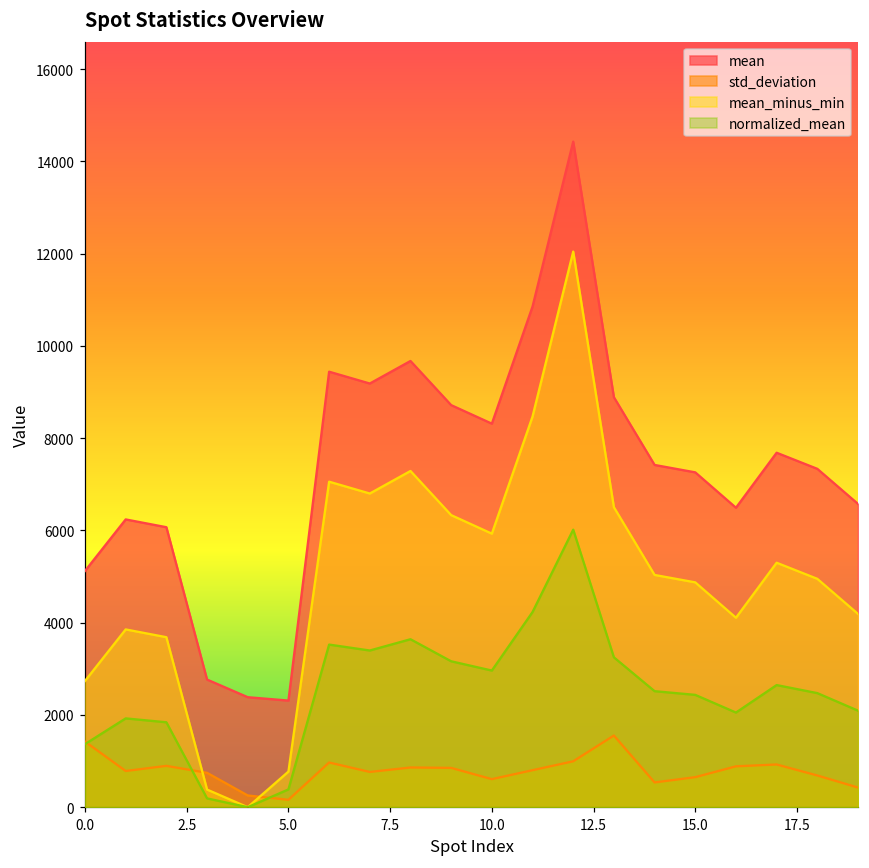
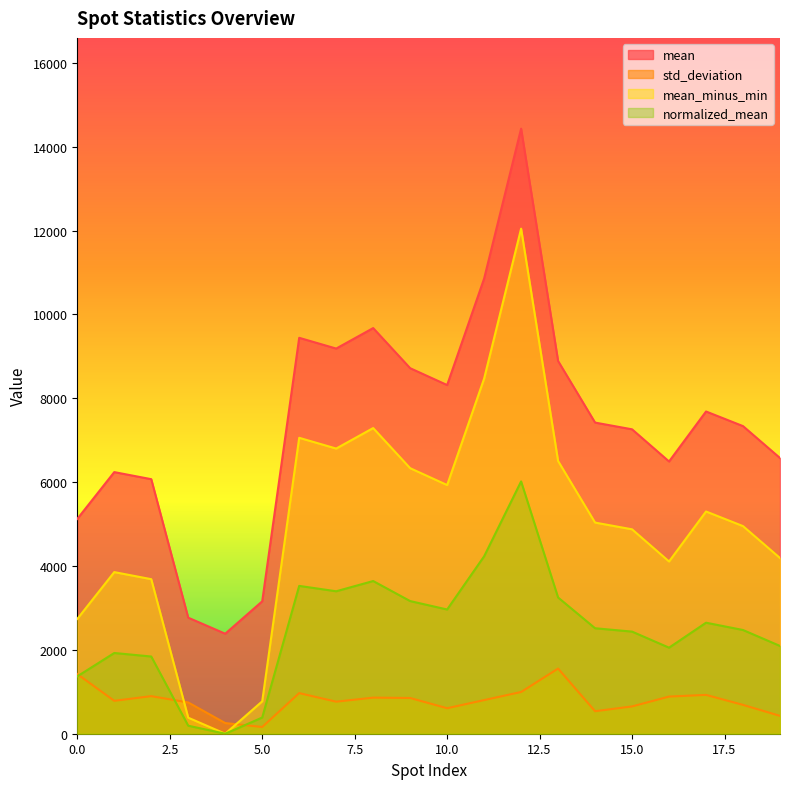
  {
    "mean": {
      "0.0": 5100,
-     "5.0": 2300,
+     "5.0": 3200,
      "10.0": 8300,
      "15.0": 7300
    },
    "std_deviation": {
      "5.0": 200,
      "10.0": 600,
      "15.0": 700
    },
    "mean_minus_min": {
      "0.0": 2700,
      "5.0": 800,
      "10.0": 5900,
      "15.0": 4900
    },
    "normalized_mean": {
      "5.0": 400,
      "10.0": 3000,
      "15.0": 2400
    }
  }
